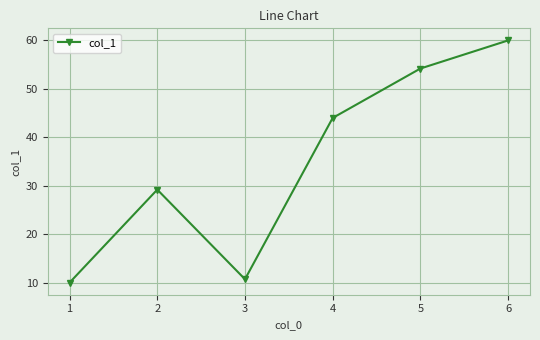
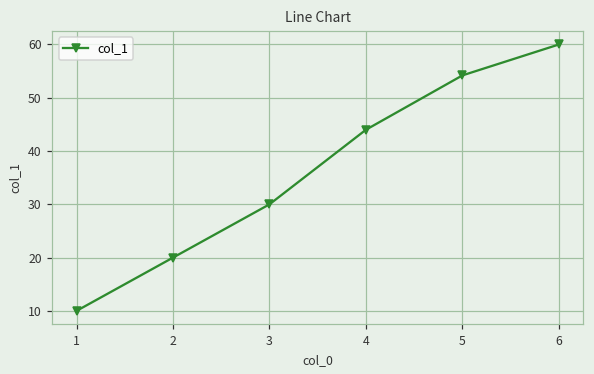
  {
    "1": 10,
-   "2": 29,
-   "3": 11,
+   "2": 20,
+   "3": 30,
    "4": 44,
    "5": 54,
    "6": 60
  }
